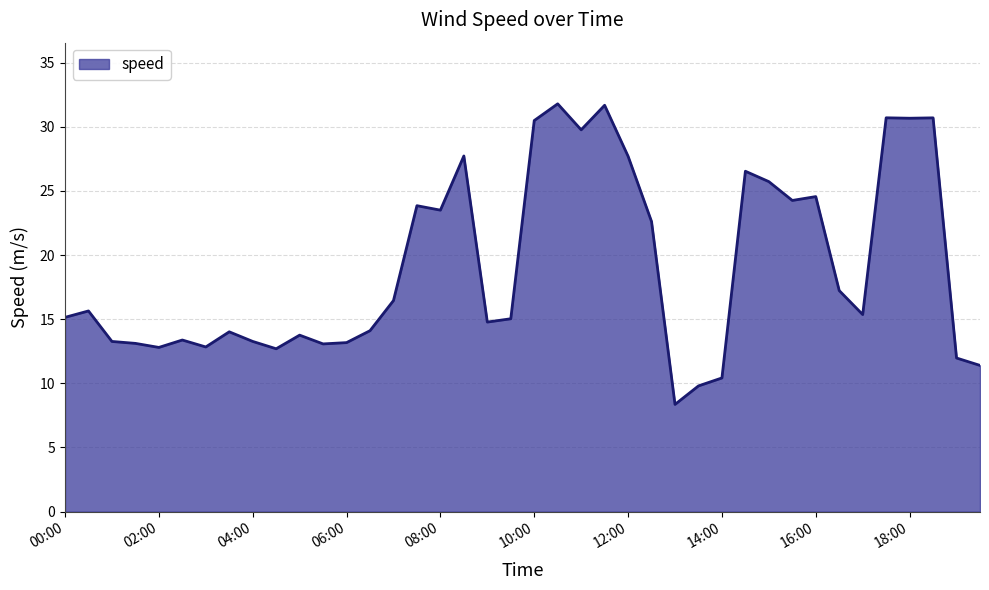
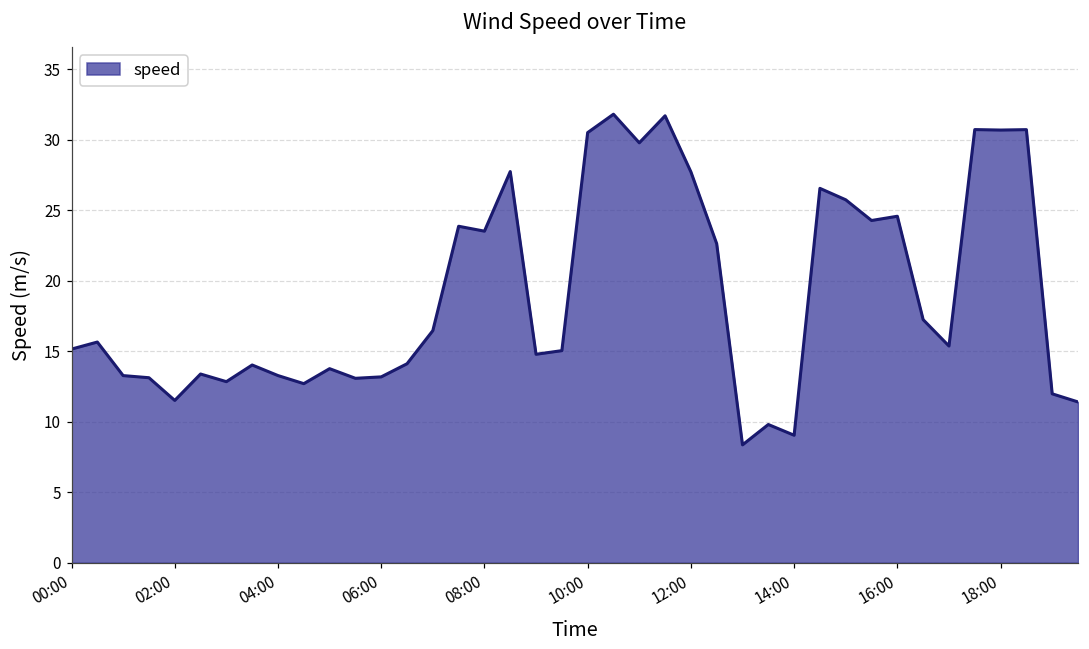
  {
    "00:00": 15.1,
-   "02:00": 12.8,
+   "02:00": 11.5,
    "04:00": 13.3,
    "06:00": 13.2,
    "08:00": 23.5,
    "10:00": 30.5,
    "12:00": 27.7,
-   "14:00": 10.4,
+   "14:00": 9.0,
    "16:00": 24.6,
    "18:00": 30.7
  }
